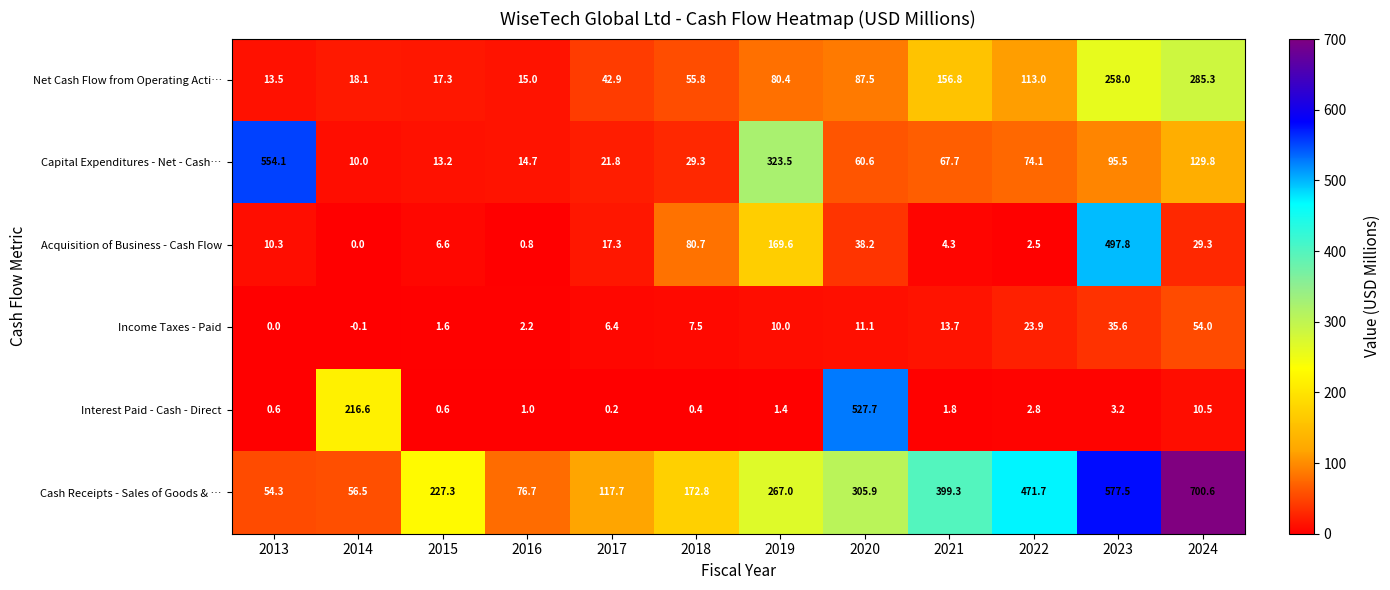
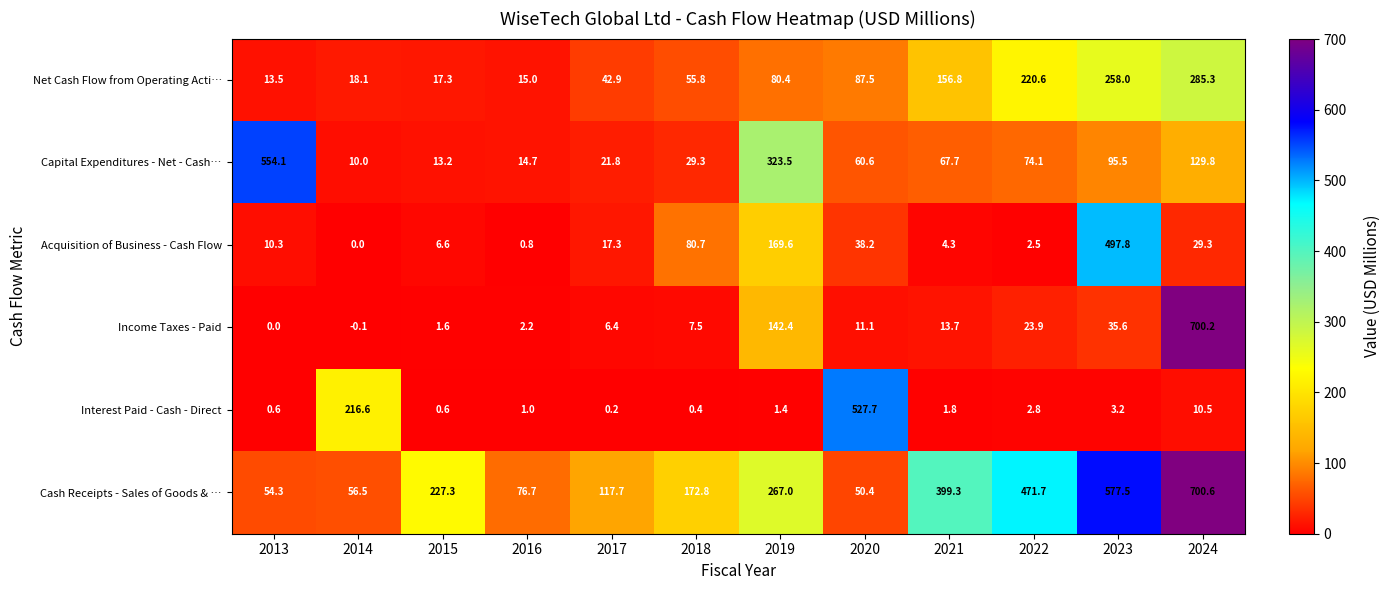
  {
    "Net Cash Flow from Operating Acti…": {
      "2013": 13.5,
      "2014": 18.1,
      "2015": 17.3,
      "2016": 15.0,
      "2017": 42.9,
      "2018": 55.8,
      "2019": 80.4,
      "2020": 87.5,
      "2021": 156.8,
-     "2022": 113.0,
+     "2022": 220.6,
      "2023": 258.0,
      "2024": 285.3
    },
    "Capital Expenditures - Net - Cash…": {
      "2013": 554.1,
      "2014": 10.0,
      "2015": 13.2,
      "2016": 14.7,
      "2017": 21.8,
      "2018": 29.3,
      "2019": 323.5,
      "2020": 60.6,
      "2021": 67.7,
      "2022": 74.1,
      "2023": 95.5,
      "2024": 129.8
    },
    "Acquisition of Business - Cash Flow": {
      "2013": 10.3,
      "2014": 0.0,
      "2015": 6.6,
      "2016": 0.8,
      "2017": 17.3,
      "2018": 80.7,
      "2019": 169.6,
      "2020": 38.2,
      "2021": 4.3,
      "2022": 2.5,
      "2023": 497.8,
      "2024": 29.3
    },
    "Income Taxes - Paid": {
      "2013": 0.0,
      "2014": -0.1,
      "2015": 1.6,
      "2016": 2.2,
      "2017": 6.4,
      "2018": 7.5,
-     "2019": 10.0,
+     "2019": 142.4,
      "2020": 11.1,
      "2021": 13.7,
      "2022": 23.9,
      "2023": 35.6,
-     "2024": 54.0
+     "2024": 700.2
    },
    "Interest Paid - Cash - Direct": {
      "2013": 0.6,
      "2014": 216.6,
      "2015": 0.6,
      "2016": 1.0,
      "2017": 0.2,
      "2018": 0.4,
      "2019": 1.4,
      "2020": 527.7,
      "2021": 1.8,
      "2022": 2.8,
      "2023": 3.2,
      "2024": 10.5
    },
    "Cash Receipts - Sales of Goods & …": {
      "2013": 54.3,
      "2014": 56.5,
      "2015": 227.3,
      "2016": 76.7,
      "2017": 117.7,
      "2018": 172.8,
      "2019": 267.0,
-     "2020": 305.9,
+     "2020": 50.4,
      "2021": 399.3,
      "2022": 471.7,
      "2023": 577.5,
      "2024": 700.6
    }
  }
